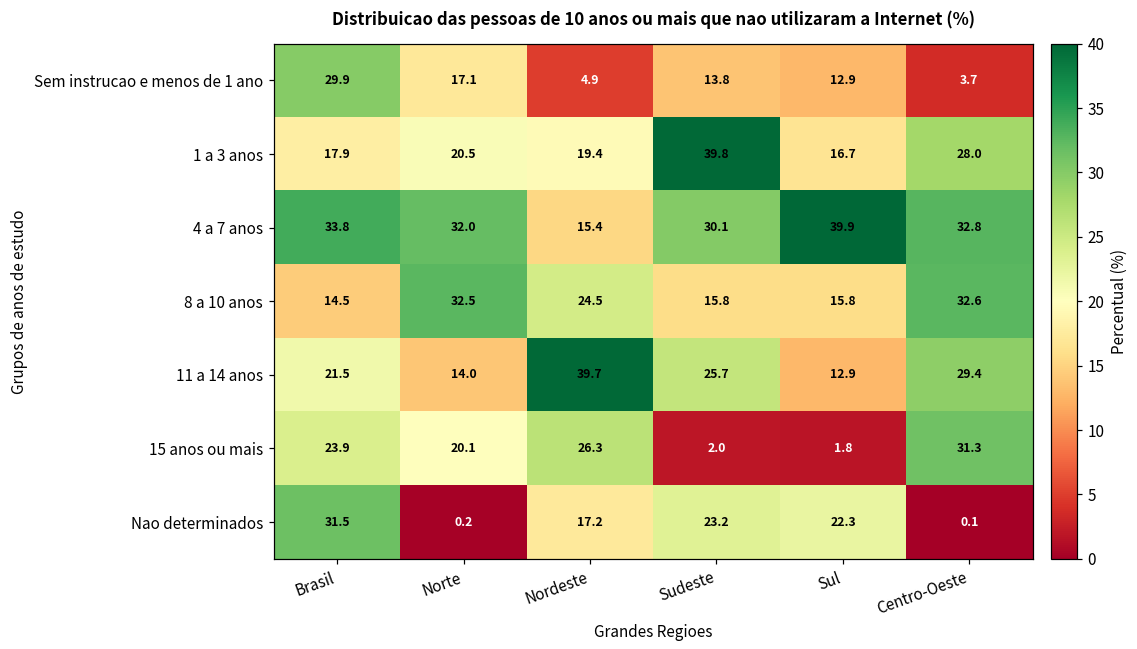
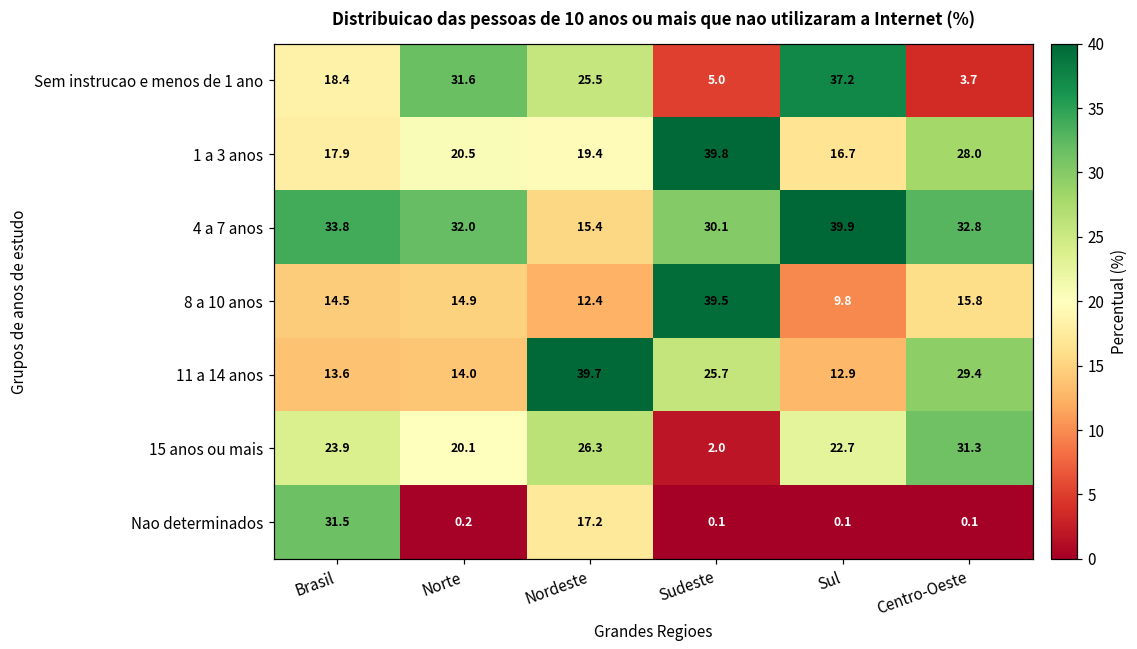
  {
    "Sem instrucao e menos de 1 ano": {
-     "Brasil": 29.9,
-     "Norte": 17.1,
-     "Nordeste": 4.9,
-     "Sudeste": 13.8,
-     "Sul": 12.9,
+     "Brasil": 18.4,
+     "Norte": 31.6,
+     "Nordeste": 25.5,
+     "Sudeste": 5.0,
+     "Sul": 37.2,
      "Centro-Oeste": 3.7
    },
    "1 a 3 anos": {
      "Brasil": 17.9,
      "Norte": 20.5,
      "Nordeste": 19.4,
      "Sudeste": 39.8,
      "Sul": 16.7,
      "Centro-Oeste": 28.0
    },
    "4 a 7 anos": {
      "Brasil": 33.8,
      "Norte": 32.0,
      "Nordeste": 15.4,
      "Sudeste": 30.1,
      "Sul": 39.9,
      "Centro-Oeste": 32.8
    },
    "8 a 10 anos": {
      "Brasil": 14.5,
-     "Norte": 32.5,
-     "Nordeste": 24.5,
-     "Sudeste": 15.8,
-     "Sul": 15.8,
-     "Centro-Oeste": 32.6
+     "Norte": 14.9,
+     "Nordeste": 12.4,
+     "Sudeste": 39.5,
+     "Sul": 9.8,
+     "Centro-Oeste": 15.8
    },
    "11 a 14 anos": {
-     "Brasil": 21.5,
+     "Brasil": 13.6,
      "Norte": 14.0,
      "Nordeste": 39.7,
      "Sudeste": 25.7,
      "Sul": 12.9,
      "Centro-Oeste": 29.4
    },
    "15 anos ou mais": {
      "Brasil": 23.9,
      "Norte": 20.1,
      "Nordeste": 26.3,
      "Sudeste": 2.0,
-     "Sul": 1.8,
+     "Sul": 22.7,
      "Centro-Oeste": 31.3
    },
    "Nao determinados": {
      "Brasil": 31.5,
      "Norte": 0.2,
      "Nordeste": 17.2,
-     "Sudeste": 23.2,
-     "Sul": 22.3,
+     "Sudeste": 0.1,
+     "Sul": 0.1,
      "Centro-Oeste": 0.1
    }
  }
